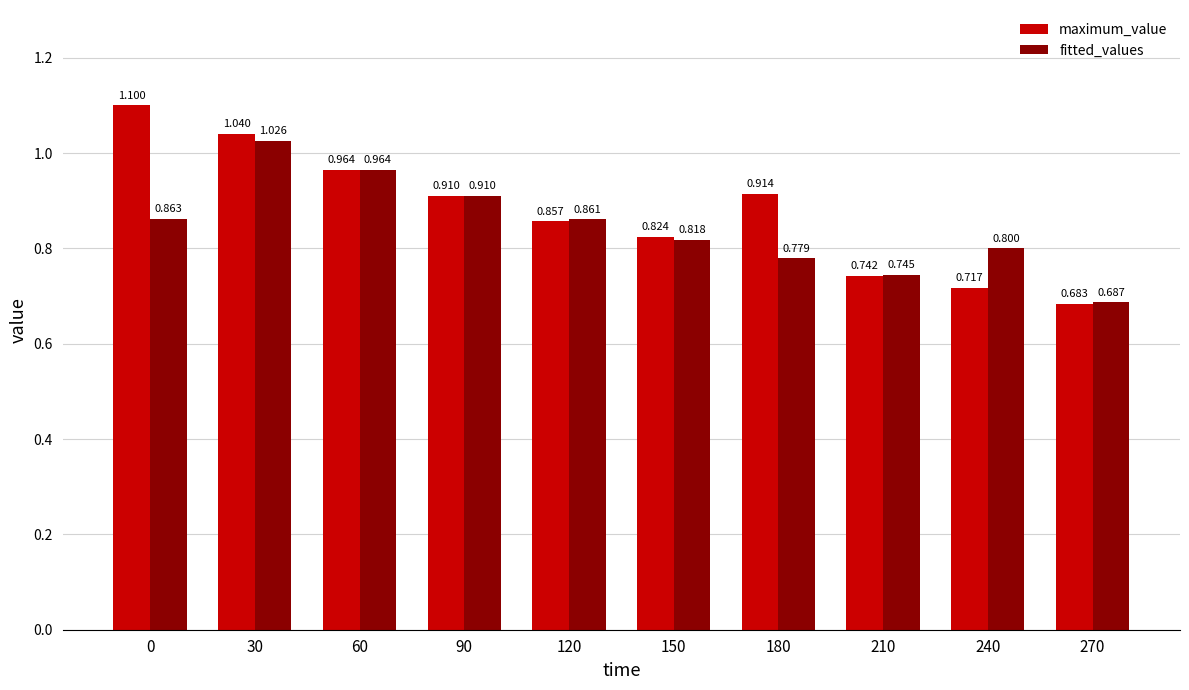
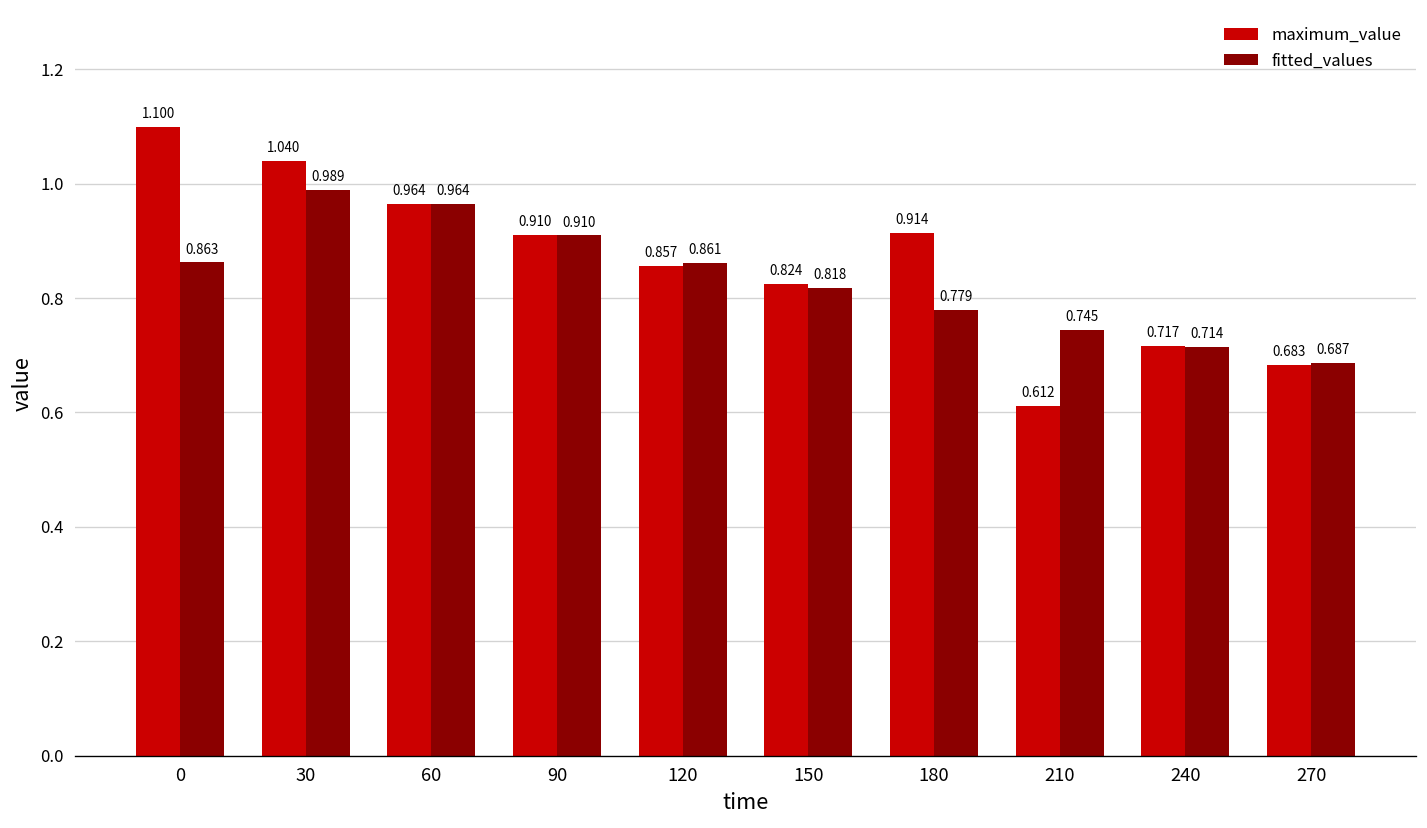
  {
    "maximum_value": {
      "0": 1.100,
      "30": 1.040,
      "60": 0.964,
      "90": 0.910,
      "120": 0.857,
      "150": 0.824,
      "180": 0.914,
-     "210": 0.742,
+     "210": 0.612,
      "240": 0.717,
      "270": 0.683
    },
    "fitted_values": {
      "0": 0.863,
-     "30": 1.026,
+     "30": 0.989,
      "60": 0.964,
      "90": 0.910,
      "120": 0.861,
      "150": 0.818,
      "180": 0.779,
      "210": 0.745,
-     "240": 0.800,
+     "240": 0.714,
      "270": 0.687
    }
  }
